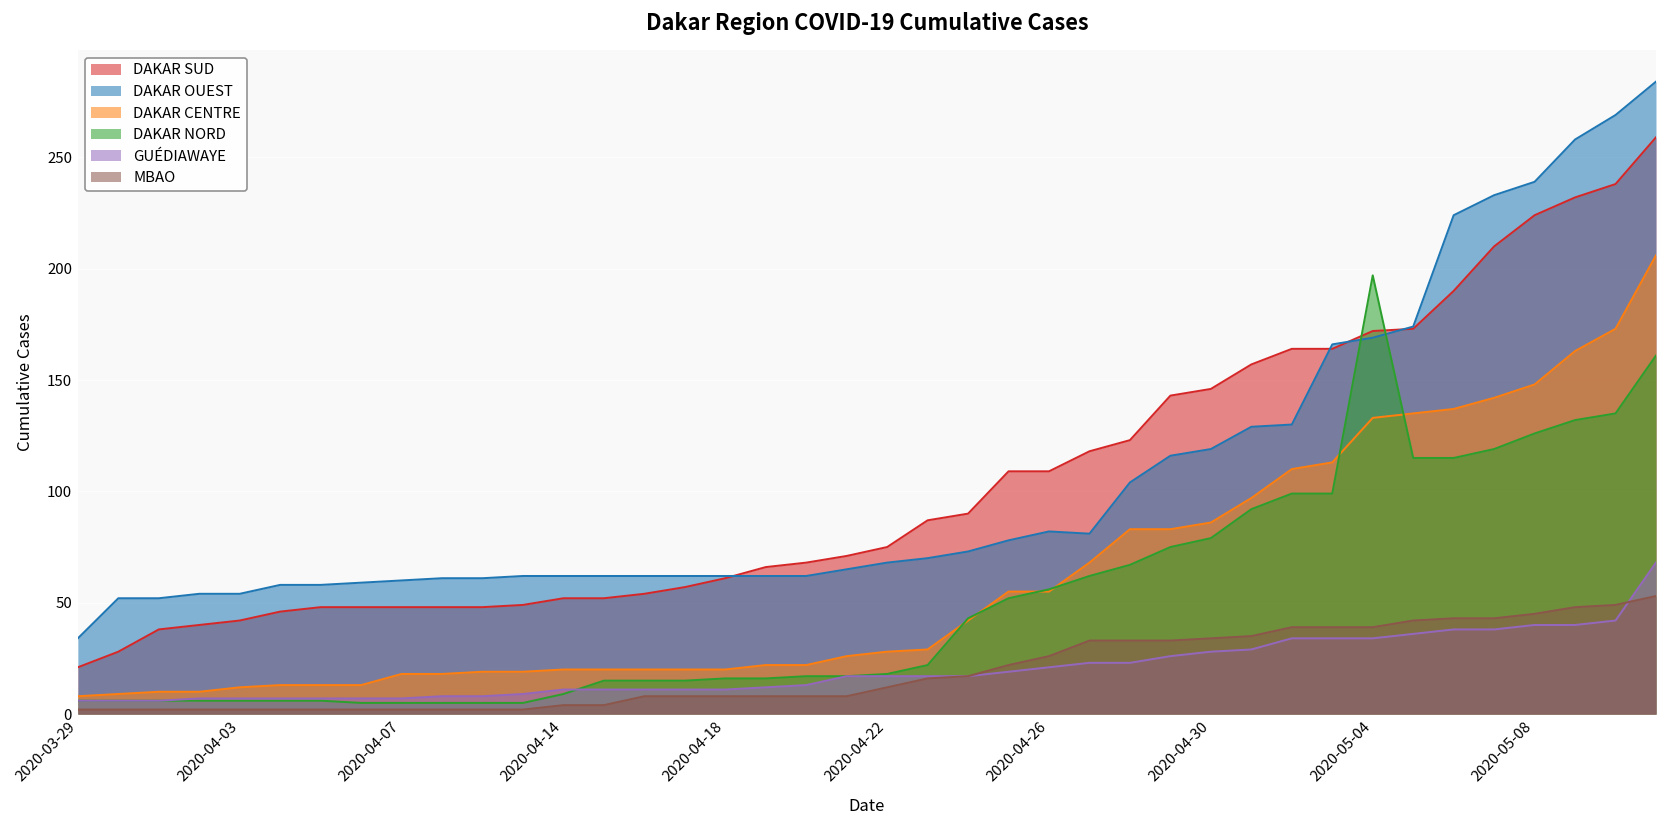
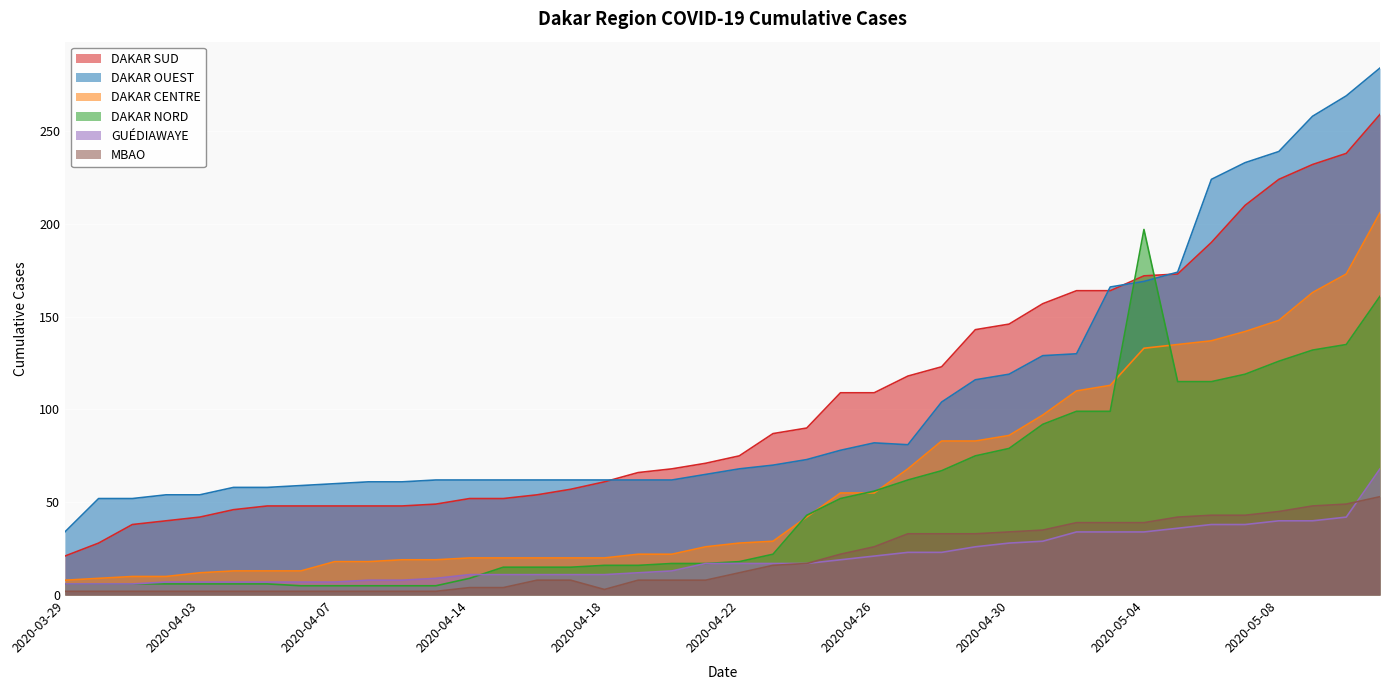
  {
    "DAKAR SUD": {
      "2020-03-29": 21,
      "2020-04-03": 42,
      "2020-04-07": 48,
      "2020-04-14": 52,
      "2020-04-22": 75,
      "2020-04-26": 109,
      "2020-04-30": 146,
      "2020-05-04": 172,
      "2020-05-08": 224
    },
    "DAKAR OUEST": {
      "2020-03-29": 34,
      "2020-04-03": 54,
      "2020-04-07": 60,
      "2020-04-14": 62,
      "2020-04-22": 68,
      "2020-04-26": 82,
      "2020-04-30": 119,
      "2020-05-04": 169,
      "2020-05-08": 239
    },
    "DAKAR CENTRE": {
      "2020-03-29": 8,
      "2020-04-03": 12,
      "2020-04-07": 18,
      "2020-04-14": 20,
      "2020-04-18": 20,
      "2020-04-22": 28,
      "2020-04-30": 86,
      "2020-05-04": 133,
      "2020-05-08": 148
    },
    "DAKAR NORD": {
      "2020-04-07": 5,
      "2020-04-14": 9,
      "2020-04-18": 16,
      "2020-04-30": 79,
      "2020-05-04": 197,
      "2020-05-08": 126
    },
    "GUÉDIAWAYE": {
      "2020-04-07": 7,
      "2020-04-14": 11,
      "2020-04-18": 11,
      "2020-04-26": 21,
      "2020-04-30": 28,
      "2020-05-04": 34,
      "2020-05-08": 40
    },
    "MBAO": {
      "2020-03-29": 2,
      "2020-04-03": 2,
      "2020-04-07": 2,
      "2020-04-14": 4,
-     "2020-04-18": 8,
+     "2020-04-18": 3,
      "2020-04-22": 12,
      "2020-04-26": 26,
      "2020-04-30": 34,
      "2020-05-04": 39,
      "2020-05-08": 45
    }
  }
